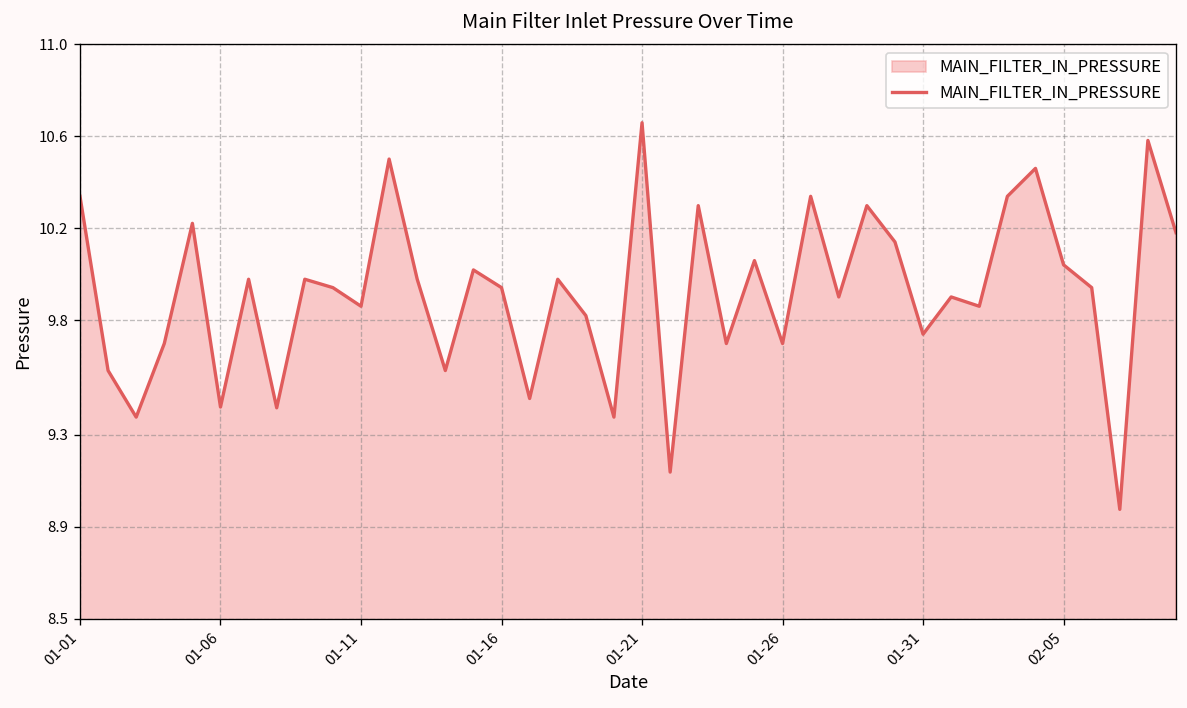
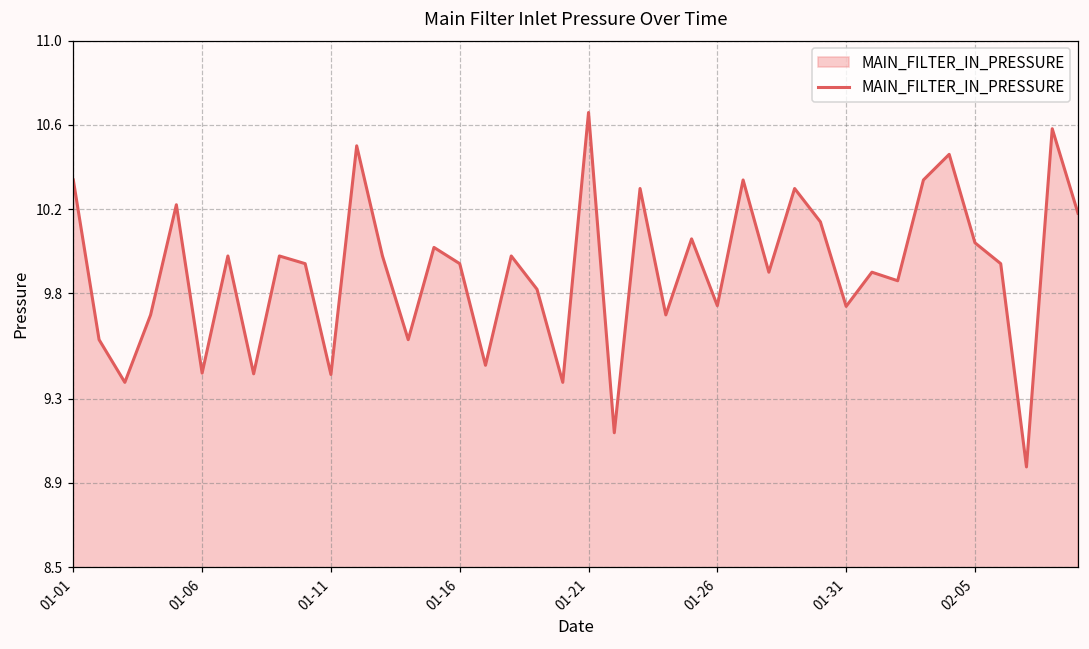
  {
    "01-01": 10.34,
    "01-06": 9.42,
-   "01-11": 9.86,
+   "01-11": 9.41,
    "01-16": 9.94,
    "01-21": 10.66,
-   "01-26": 9.70,
+   "01-26": 9.74,
    "01-31": 9.74,
    "02-05": 10.04
  }
